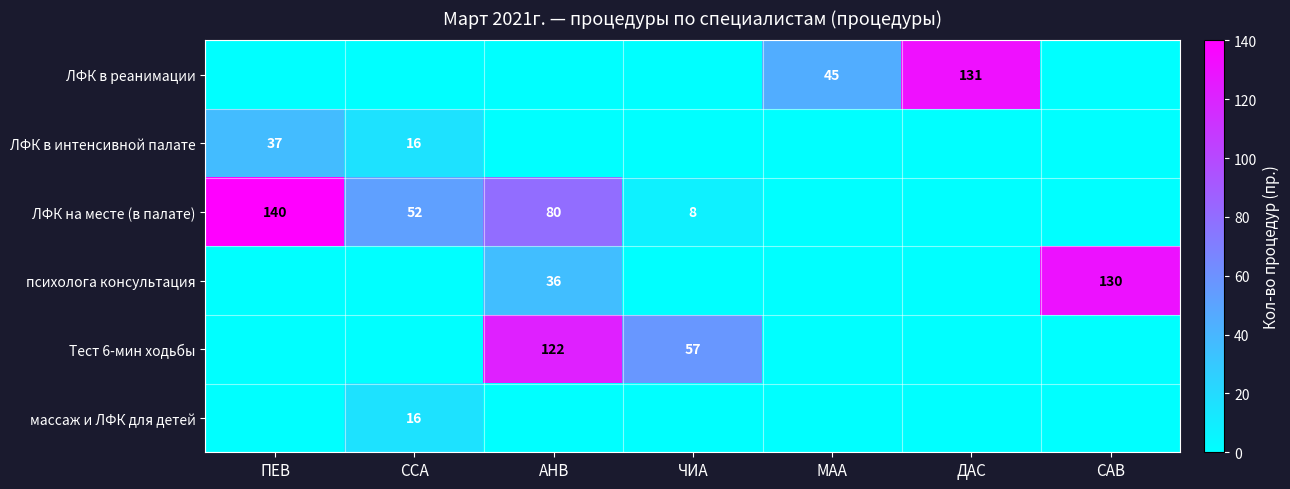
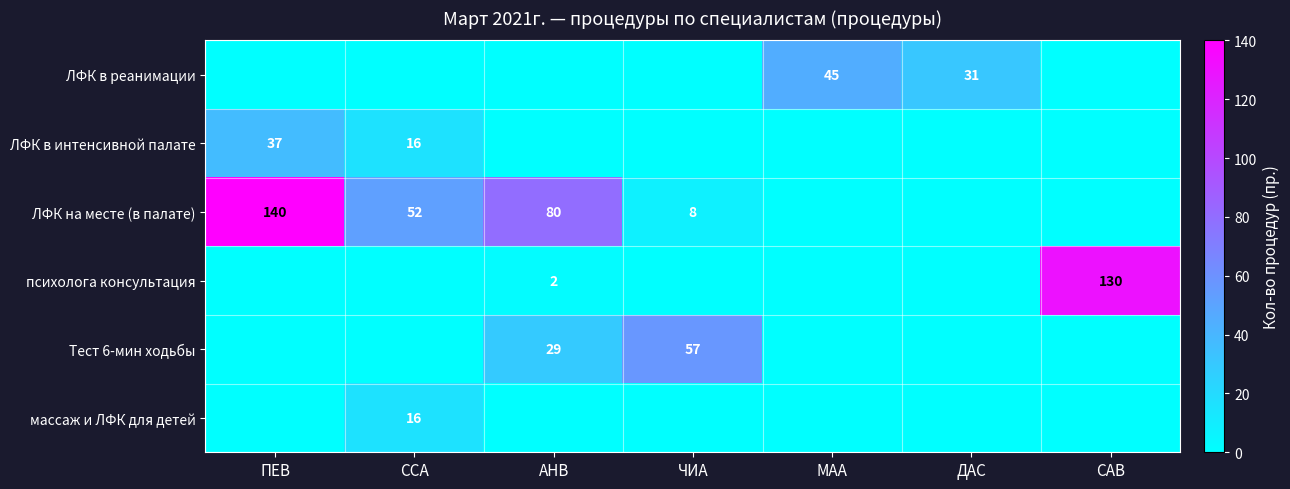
  {
    "ЛФК в реанимации": {
      "МАА": 45,
-     "ДАС": 131
+     "ДАС": 31
    },
    "ЛФК в интенсивной палате": {
      "ПЕВ": 37,
      "ССА": 16
    },
    "ЛФК на месте (в палате)": {
      "ПЕВ": 140,
      "ССА": 52,
      "АНВ": 80,
      "ЧИА": 8
    },
    "психолога консультация": {
-     "АНВ": 36,
+     "АНВ": 2,
      "САВ": 130
    },
    "Тест 6-мин ходьбы": {
-     "АНВ": 122,
+     "АНВ": 29,
      "ЧИА": 57
    },
    "массаж и ЛФК для детей": {
      "ССА": 16
    }
  }
